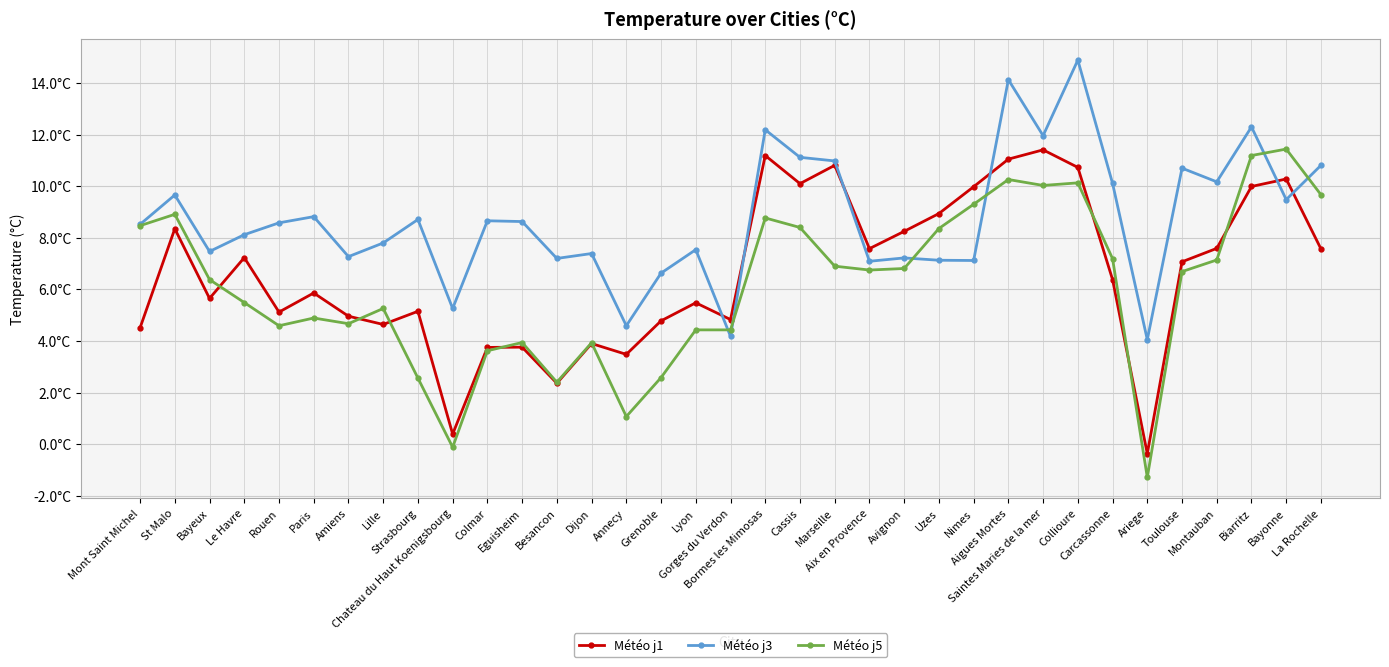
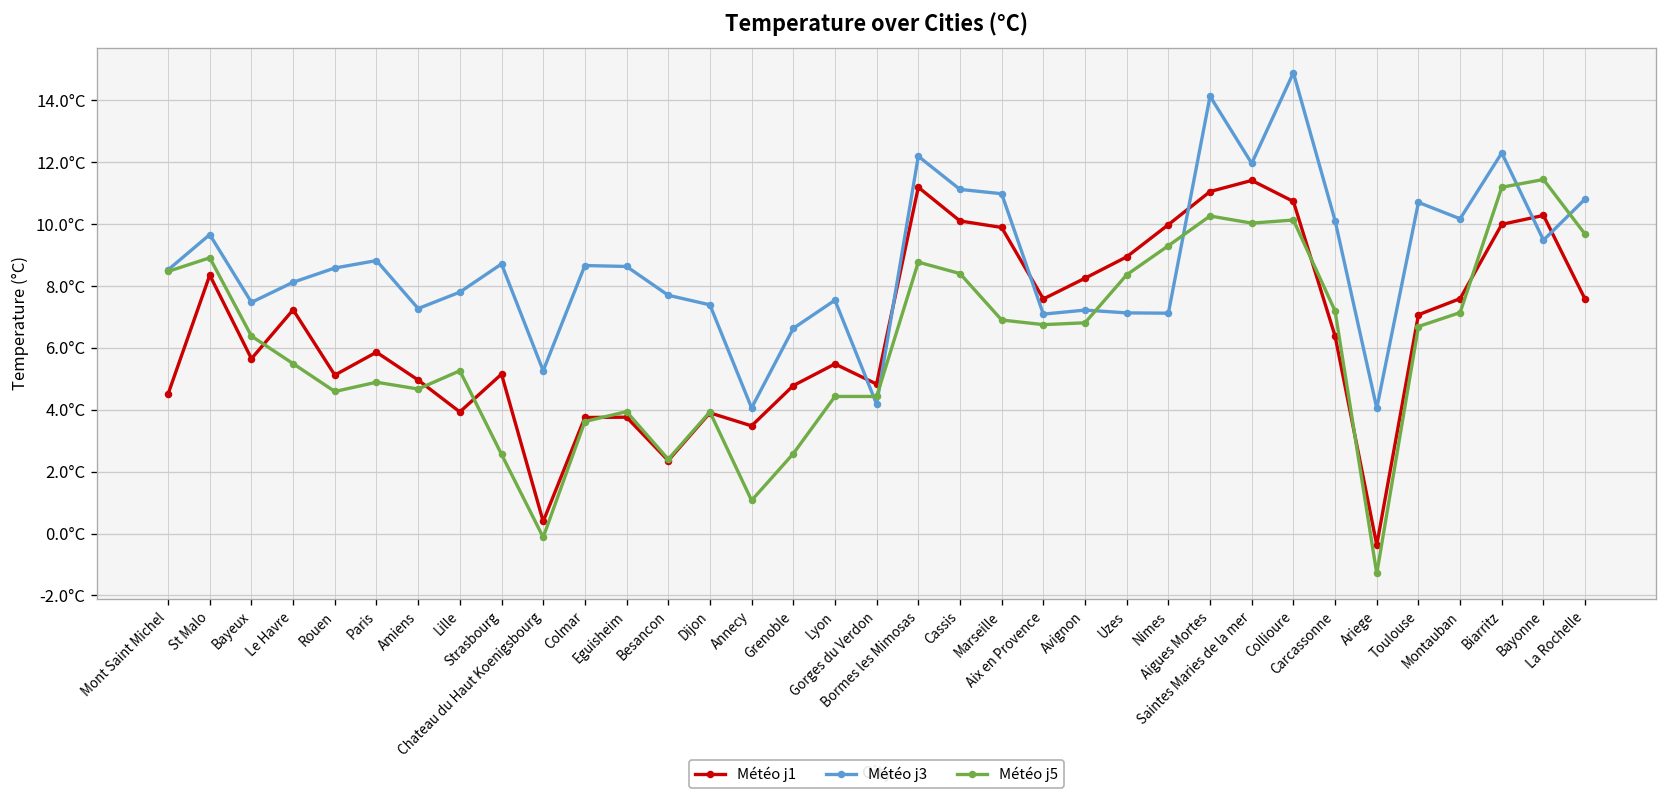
  {
    "Météo j1": {
      "Mont Saint Michel": "4.5°C",
      "St Malo": "8.4°C",
      "Bayeux": "5.7°C",
      "Le Havre": "7.2°C",
      "Rouen": "5.1°C",
      "Paris": "5.9°C",
      "Amiens": "5.0°C",
-     "Lille": "4.6°C",
+     "Lille": "3.9°C",
      "Strasbourg": "5.2°C",
      "Chateau du Haut Koenigsbourg": "0.4°C",
      "Colmar": "3.8°C",
      "Eguisheim": "3.8°C",
      "Annecy": "3.5°C",
      "Grenoble": "4.8°C",
      "Lyon": "5.5°C",
      "Gorges du Verdon": "4.8°C",
      "Bormes les Mimosas": "11.2°C",
      "Cassis": "10.1°C",
-     "Marseille": "10.8°C",
+     "Marseille": "9.9°C",
      "Aix en Provence": "7.6°C",
      "Avignon": "8.3°C",
      "Uzes": "8.9°C",
      "Nimes": "10.0°C",
      "Aigues Mortes": "11.1°C",
      "Saintes Maries de la mer": "11.4°C",
      "Collioure": "10.7°C",
      "Carcassonne": "6.4°C",
      "Ariege": "-0.4°C",
      "Toulouse": "7.1°C",
      "Montauban": "7.6°C",
      "Biarritz": "10.0°C",
      "Bayonne": "10.3°C",
      "La Rochelle": "7.6°C"
    },
    "Météo j3": {
      "St Malo": "9.7°C",
      "Bayeux": "7.5°C",
      "Le Havre": "8.1°C",
      "Rouen": "8.6°C",
      "Paris": "8.8°C",
      "Amiens": "7.3°C",
      "Lille": "7.8°C",
      "Strasbourg": "8.7°C",
      "Chateau du Haut Koenigsbourg": "5.3°C",
      "Colmar": "8.7°C",
      "Eguisheim": "8.6°C",
-     "Besancon": "7.2°C",
+     "Besancon": "7.7°C",
      "Dijon": "7.4°C",
-     "Annecy": "4.6°C",
+     "Annecy": "4.1°C",
      "Grenoble": "6.6°C",
      "Lyon": "7.5°C",
      "Gorges du Verdon": "4.2°C",
      "Bormes les Mimosas": "12.2°C",
      "Cassis": "11.1°C",
      "Marseille": "11.0°C",
      "Aix en Provence": "7.1°C",
      "Avignon": "7.2°C",
      "Uzes": "7.1°C",
      "Nimes": "7.1°C",
      "Aigues Mortes": "14.1°C",
      "Saintes Maries de la mer": "12.0°C",
      "Collioure": "14.9°C",
      "Carcassonne": "10.1°C",
      "Ariege": "4.1°C",
      "Toulouse": "10.7°C",
      "Montauban": "10.2°C",
      "Biarritz": "12.3°C",
      "Bayonne": "9.5°C",
      "La Rochelle": "10.8°C"
    },
    "Météo j5": {
      "St Malo": "8.9°C",
      "Bayeux": "6.4°C",
      "Le Havre": "5.5°C",
      "Rouen": "4.6°C",
      "Paris": "4.9°C",
      "Amiens": "4.7°C",
      "Lille": "5.3°C",
      "Strasbourg": "2.6°C",
      "Chateau du Haut Koenigsbourg": "-0.1°C",
      "Colmar": "3.6°C",
      "Eguisheim": "3.9°C",
      "Annecy": "1.1°C",
      "Grenoble": "2.6°C",
      "Lyon": "4.4°C",
      "Gorges du Verdon": "4.4°C",
      "Bormes les Mimosas": "8.8°C",
      "Cassis": "8.4°C",
      "Marseille": "6.9°C",
      "Aix en Provence": "6.8°C",
      "Avignon": "6.8°C",
      "Uzes": "8.4°C",
      "Nimes": "9.3°C",
      "Aigues Mortes": "10.3°C",
      "Saintes Maries de la mer": "10.0°C",
      "Collioure": "10.1°C",
      "Carcassonne": "7.2°C",
      "Ariege": "-1.3°C",
      "Toulouse": "6.7°C",
      "Montauban": "7.1°C",
      "Biarritz": "11.2°C",
      "Bayonne": "11.4°C",
      "La Rochelle": "9.7°C"
    }
  }
